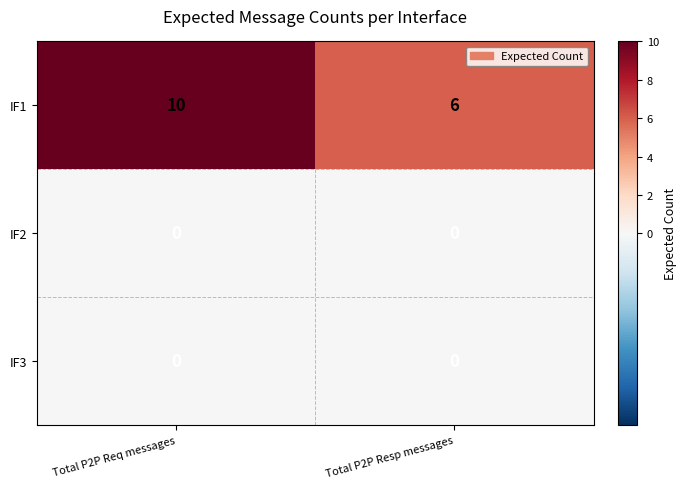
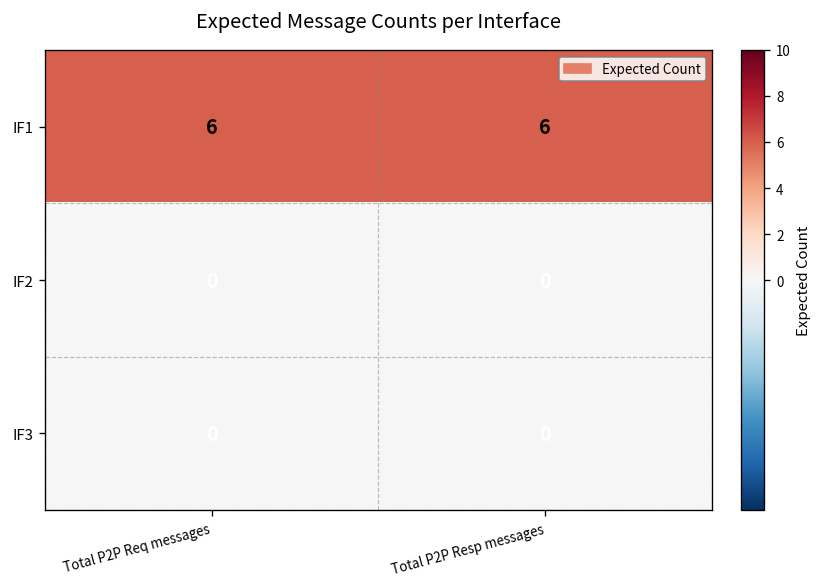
  {
    "IF1": {
-     "Total P2P Req messages": 10,
+     "Total P2P Req messages": 6,
      "Total P2P Resp messages": 6
    }
  }
